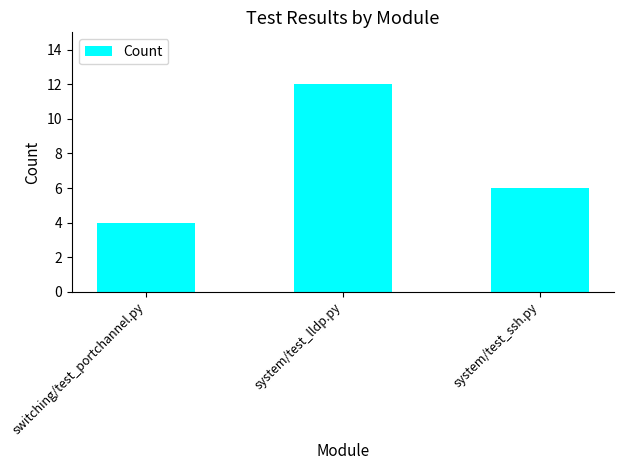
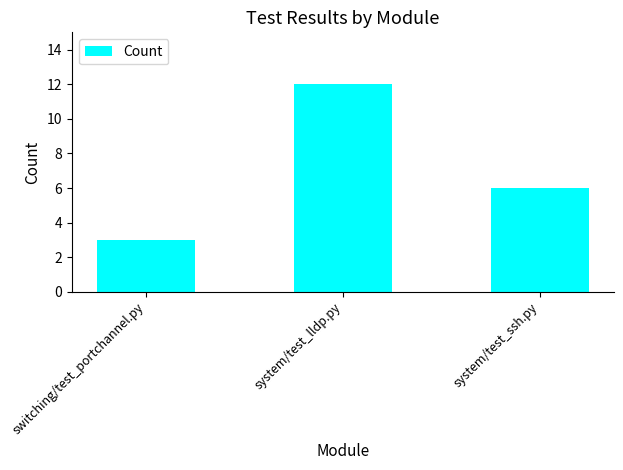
  {
-   "switching/test_portchannel.py": 4,
+   "switching/test_portchannel.py": 3,
    "system/test_lldp.py": 12,
    "system/test_ssh.py": 6
  }
